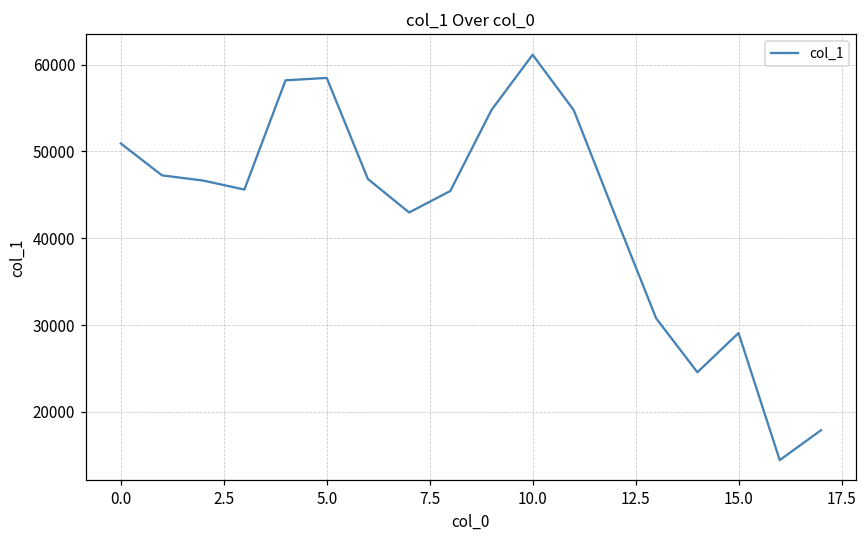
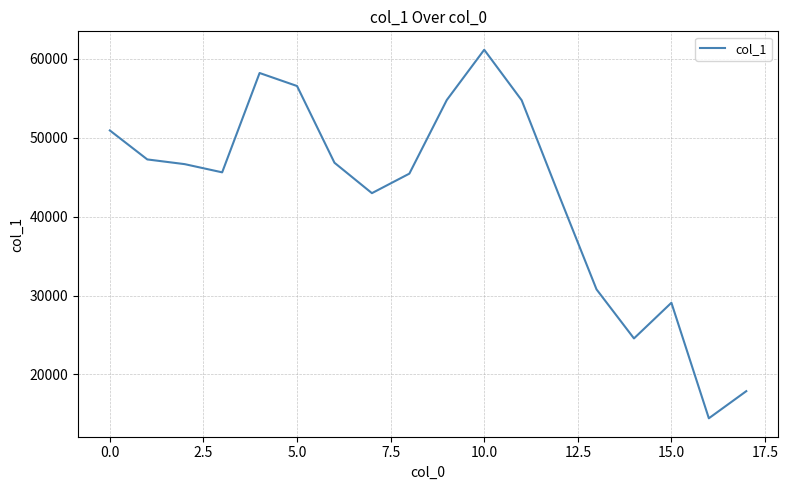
  {
    "0.0": 51000,
-   "5.0": 58000,
+   "5.0": 57000,
    "10.0": 61000,
    "15.0": 29000
  }
